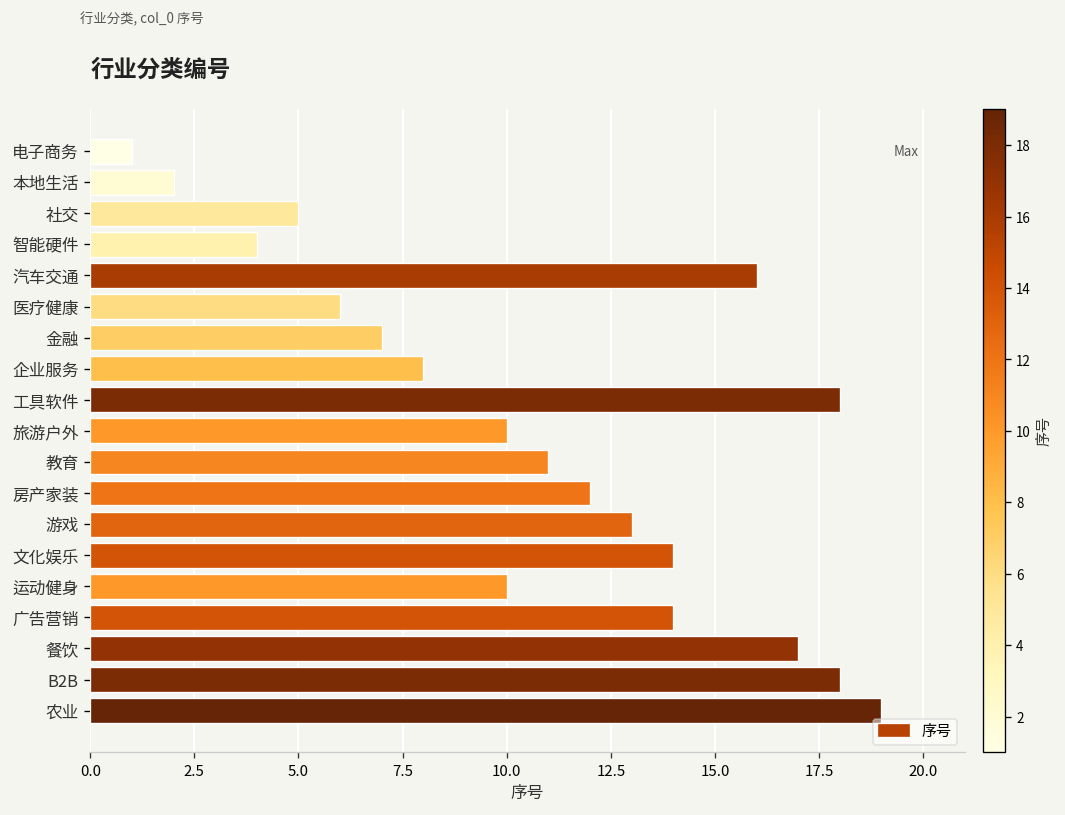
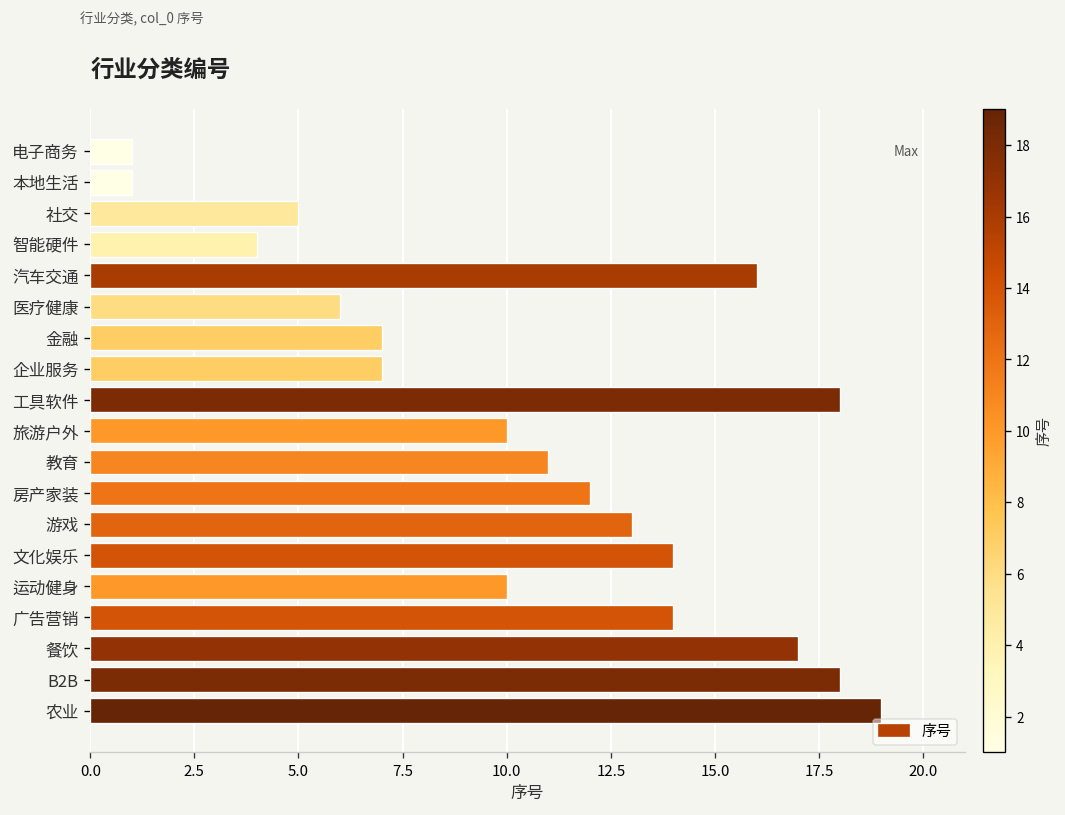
  {
    "电子商务": 1,
-   "本地生活": 2,
+   "本地生活": 1,
    "社交": 5,
    "智能硬件": 4,
    "汽车交通": 16,
    "医疗健康": 6,
    "金融": 7,
-   "企业服务": 8,
+   "企业服务": 7,
    "工具软件": 18,
    "旅游户外": 10,
    "教育": 11,
    "房产家装": 12,
    "游戏": 13,
    "文化娱乐": 14,
    "运动健身": 10,
    "广告营销": 14,
    "餐饮": 17,
    "B2B": 18,
    "农业": 19
  }
